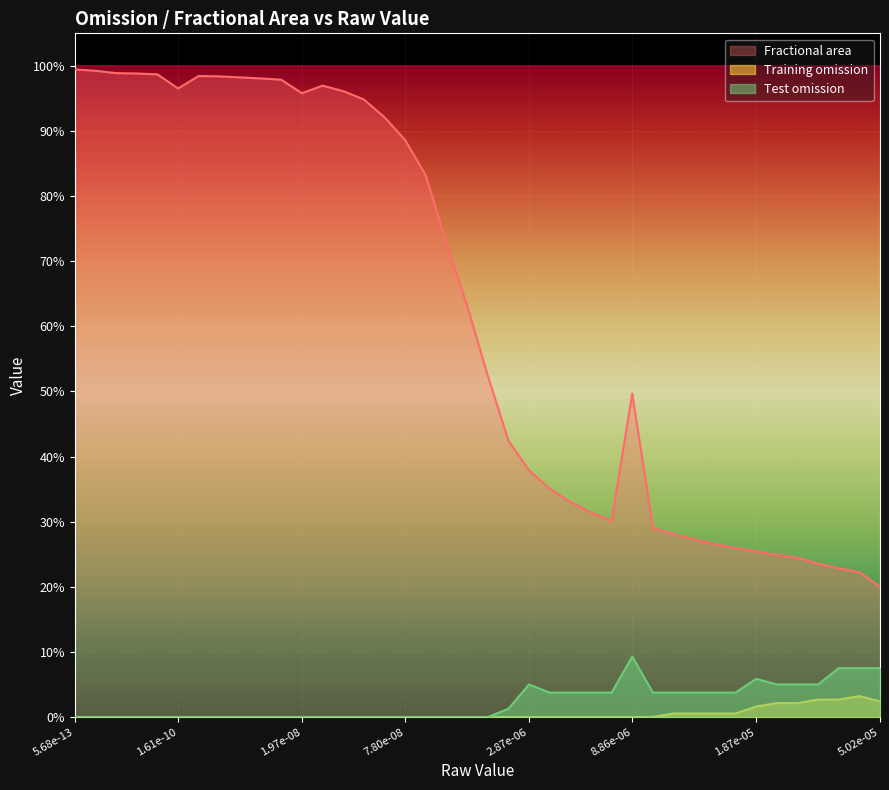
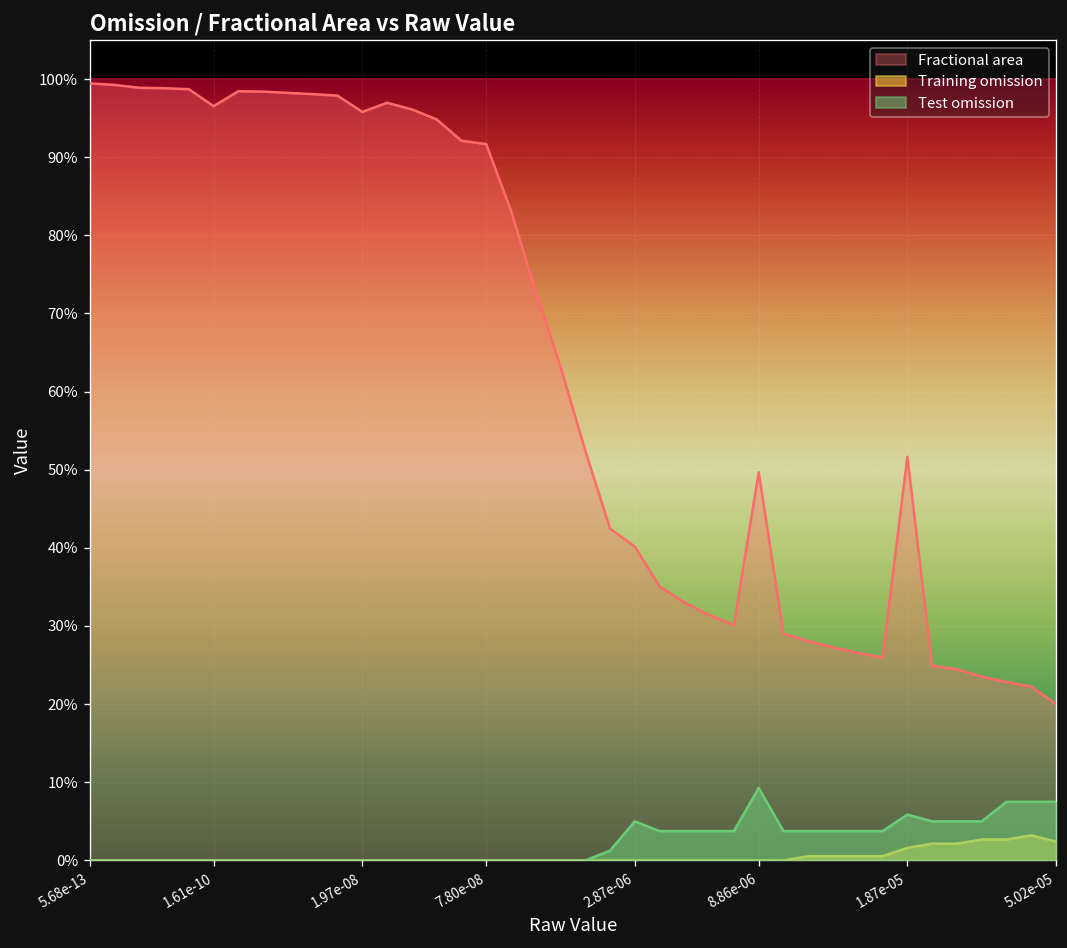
  {
    "Fractional area": {
      "5.68e-13": "99%",
      "1.61e-10": "97%",
      "1.97e-08": "96%",
-     "7.80e-08": "89%",
-     "2.87e-06": "38%",
+     "7.80e-08": "92%",
+     "2.87e-06": "40%",
      "8.86e-06": "50%",
-     "1.87e-05": "25%",
+     "1.87e-05": "52%",
      "5.02e-05": "20%"
    },
    "Training omission": {
      "2.87e-06": "0%",
      "8.86e-06": "0%",
      "1.87e-05": "2%",
      "5.02e-05": "2%"
    },
    "Test omission": {
      "2.87e-06": "5%",
      "8.86e-06": "9%",
      "1.87e-05": "6%",
      "5.02e-05": "8%"
    }
  }
